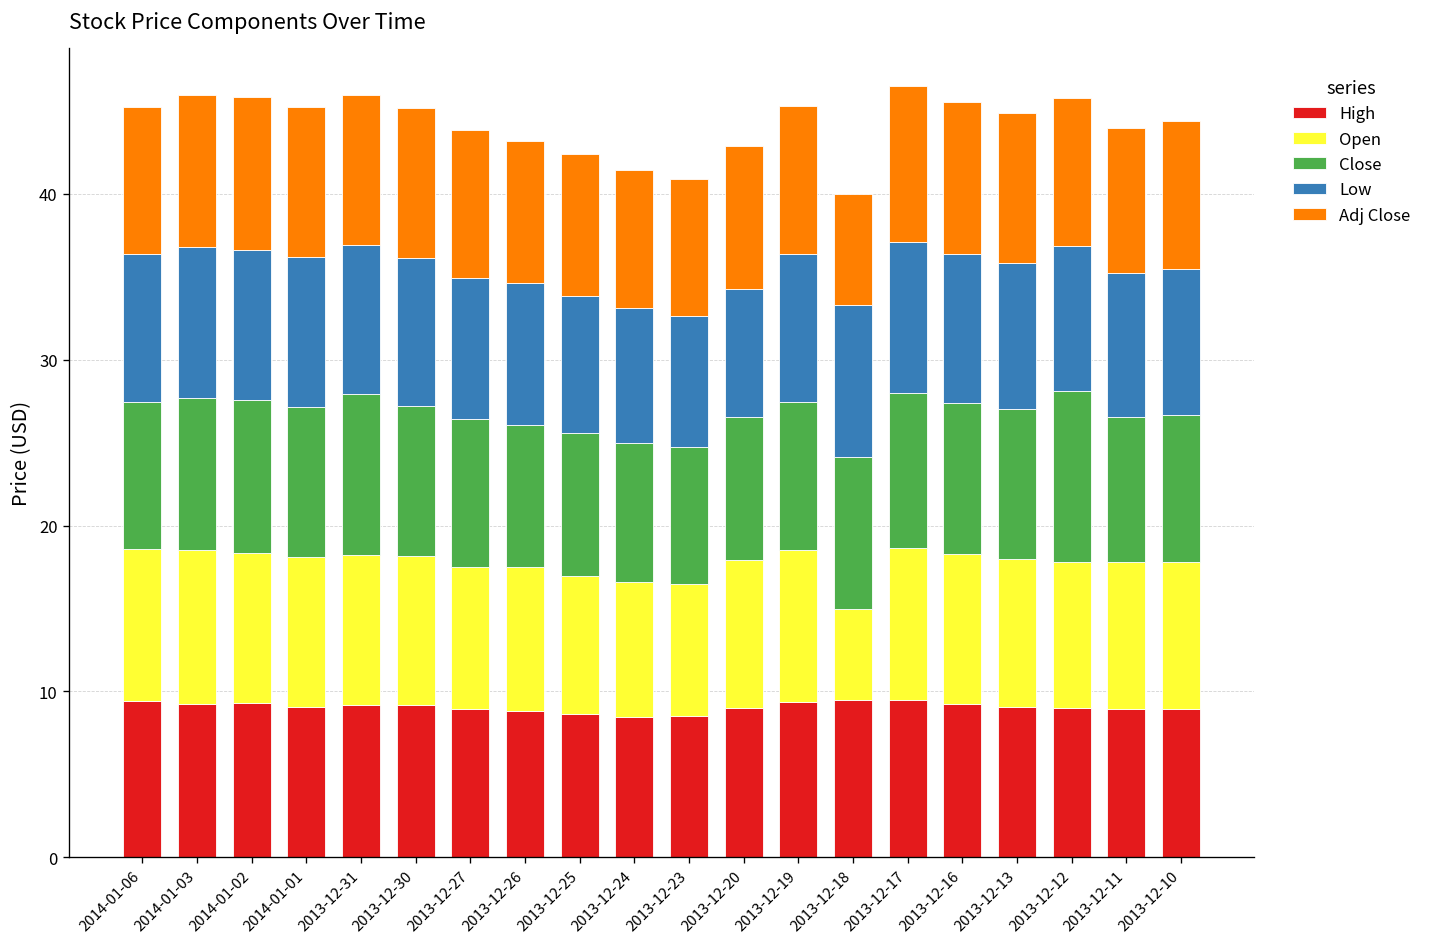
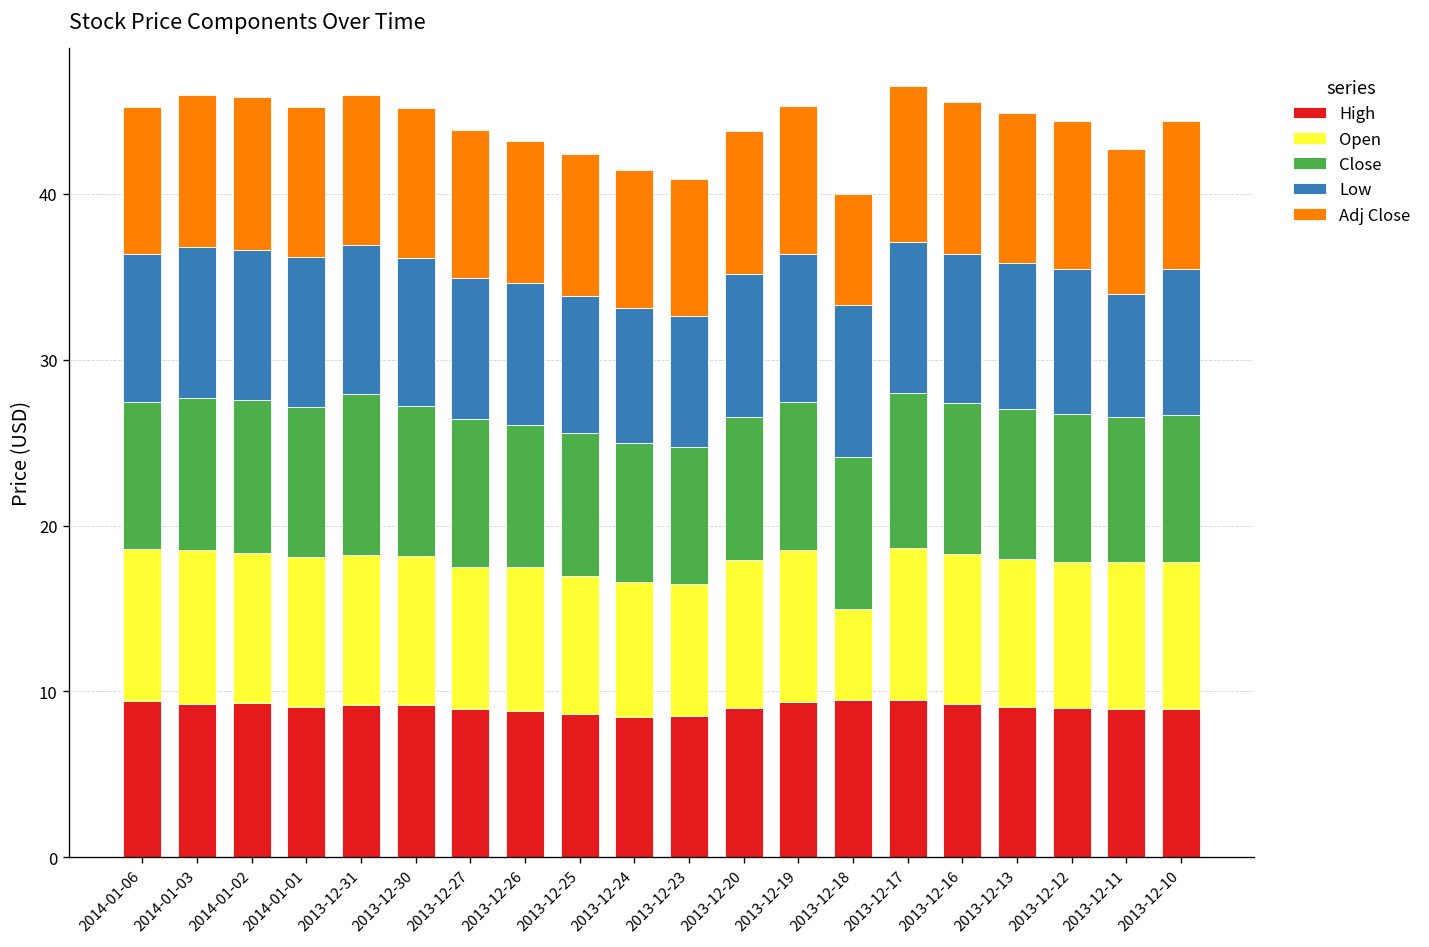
  {
    "High": {
      "2014-01-06": 9.4,
      "2014-01-03": 9.3,
      "2014-01-02": 9.3,
      "2014-01-01": 9.1,
      "2013-12-31": 9.2,
      "2013-12-30": 9.2,
      "2013-12-27": 9.0,
      "2013-12-26": 8.8,
      "2013-12-25": 8.7,
      "2013-12-24": 8.5,
      "2013-12-23": 8.5,
      "2013-12-20": 9.0,
      "2013-12-19": 9.4,
      "2013-12-18": 9.5,
      "2013-12-17": 9.5,
      "2013-12-16": 9.2,
      "2013-12-13": 9.1,
      "2013-12-12": 9.0,
      "2013-12-11": 9.0,
      "2013-12-10": 9.0
    },
    "Open": {
      "2014-01-06": 9.2,
      "2014-01-03": 9.2,
      "2014-01-02": 9.1,
      "2014-01-01": 9.1,
      "2013-12-31": 9.0,
      "2013-12-30": 9.0,
      "2013-12-27": 8.5,
      "2013-12-26": 8.7,
      "2013-12-25": 8.3,
      "2013-12-24": 8.2,
      "2013-12-23": 8.0,
      "2013-12-20": 8.9,
      "2013-12-19": 9.2,
      "2013-12-18": 5.5,
      "2013-12-17": 9.1,
      "2013-12-16": 9.1,
      "2013-12-13": 8.9,
      "2013-12-12": 8.8,
      "2013-12-11": 8.9,
      "2013-12-10": 8.8
    },
    "Close": {
      "2014-01-06": 8.9,
      "2014-01-03": 9.2,
      "2014-01-02": 9.2,
      "2014-01-01": 9.1,
      "2013-12-31": 9.7,
      "2013-12-30": 9.0,
      "2013-12-27": 8.9,
      "2013-12-26": 8.6,
      "2013-12-25": 8.6,
      "2013-12-24": 8.3,
      "2013-12-23": 8.3,
      "2013-12-20": 8.6,
      "2013-12-19": 8.9,
      "2013-12-18": 9.2,
      "2013-12-17": 9.4,
      "2013-12-16": 9.1,
      "2013-12-13": 9.1,
-     "2013-12-12": 10.3,
+     "2013-12-12": 8.9,
      "2013-12-11": 8.8,
      "2013-12-10": 8.9
    },
    "Low": {
      "2014-01-06": 8.9,
      "2014-01-03": 9.1,
      "2014-01-02": 9.1,
      "2014-01-01": 9.1,
      "2013-12-31": 9.0,
      "2013-12-30": 8.9,
      "2013-12-27": 8.5,
      "2013-12-26": 8.6,
      "2013-12-25": 8.3,
      "2013-12-24": 8.2,
      "2013-12-23": 8.0,
-     "2013-12-20": 7.8,
+     "2013-12-20": 8.6,
      "2013-12-19": 8.9,
      "2013-12-18": 9.1,
      "2013-12-17": 9.1,
      "2013-12-16": 9.0,
      "2013-12-13": 8.8,
      "2013-12-12": 8.8,
-     "2013-12-11": 8.7,
+     "2013-12-11": 7.4,
      "2013-12-10": 8.8
    },
    "Adj Close": {
      "2014-01-06": 8.9,
      "2014-01-03": 9.2,
      "2014-01-02": 9.2,
      "2014-01-01": 9.0,
      "2013-12-31": 9.0,
      "2013-12-30": 9.0,
      "2013-12-27": 8.9,
      "2013-12-26": 8.6,
      "2013-12-25": 8.6,
      "2013-12-24": 8.3,
      "2013-12-23": 8.3,
      "2013-12-20": 8.6,
      "2013-12-19": 8.9,
      "2013-12-18": 6.7,
      "2013-12-17": 9.4,
      "2013-12-16": 9.1,
      "2013-12-13": 9.0,
      "2013-12-12": 8.9,
      "2013-12-11": 8.8,
      "2013-12-10": 8.9
    }
  }
